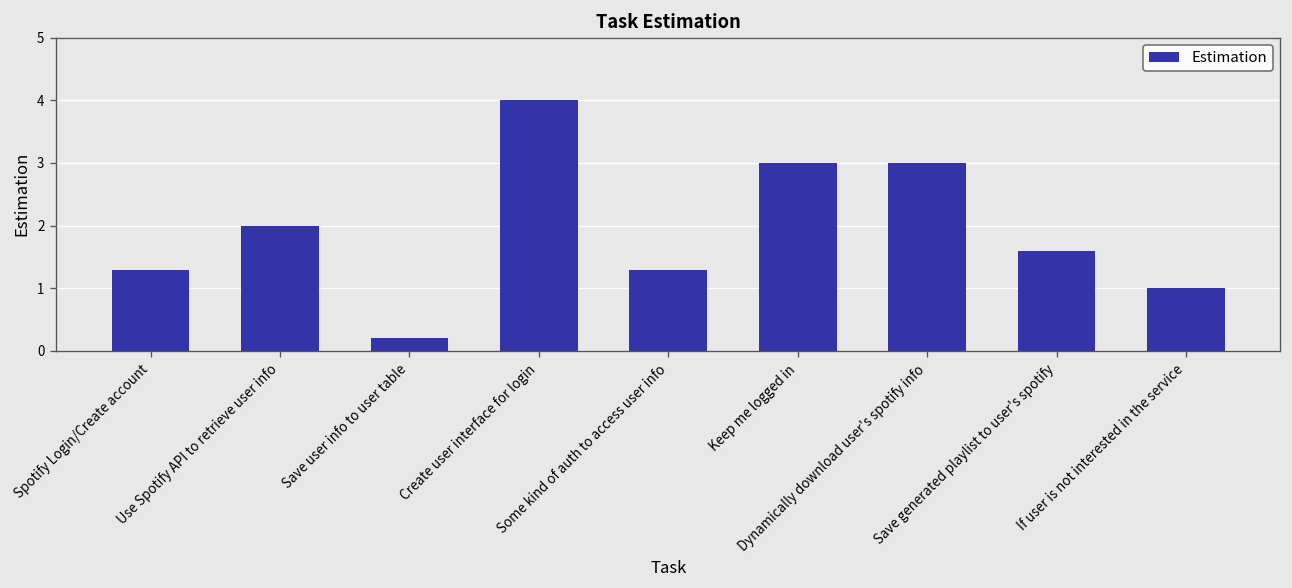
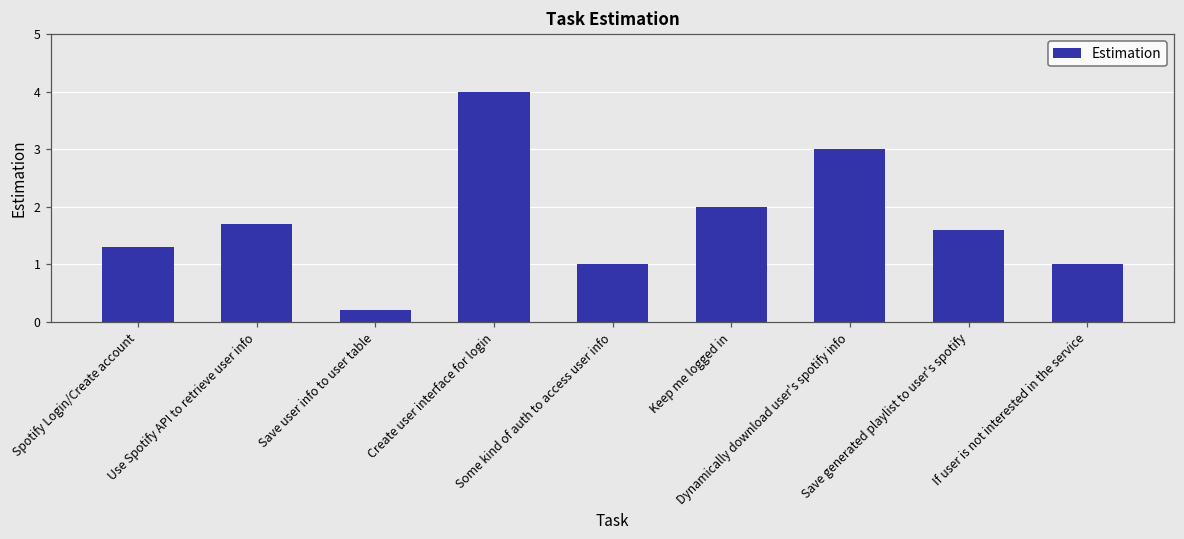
  {
    "Spotify Login/Create account": 1.3,
-   "Use Spotify API to retrieve user info": 2.0,
+   "Use Spotify API to retrieve user info": 1.7,
    "Save user info to user table": 0.2,
    "Create user interface for login": 4.0,
-   "Some kind of auth to access user info": 1.3,
-   "Keep me logged in": 3,
+   "Some kind of auth to access user info": 1.0,
+   "Keep me logged in": 2,
    "Dynamically download user's spotify info": 3.0,
    "Save generated playlist to user's spotify": 1.6,
    "If user is not interested in the service": 1.0
  }
